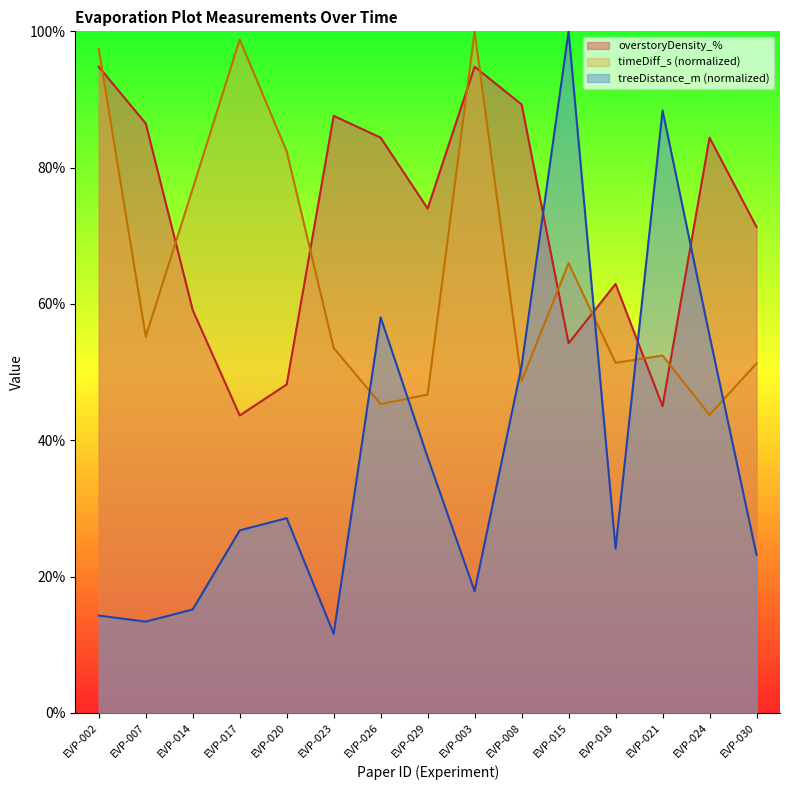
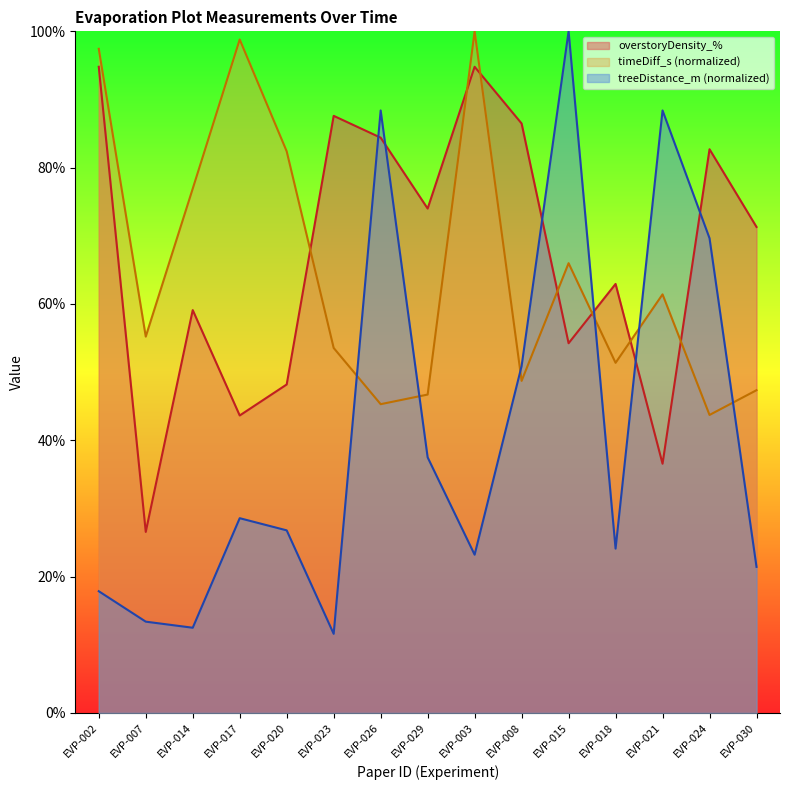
  {
    "overstoryDensity_%": {
      "EVP-002": "95%",
-     "EVP-007": "86%",
+     "EVP-007": "27%",
      "EVP-014": "59%",
      "EVP-017": "44%",
      "EVP-020": "48%",
      "EVP-023": "88%",
      "EVP-026": "84%",
      "EVP-029": "74%",
      "EVP-003": "95%",
-     "EVP-008": "89%",
+     "EVP-008": "86%",
      "EVP-015": "54%",
      "EVP-018": "63%",
-     "EVP-021": "45%",
-     "EVP-024": "84%",
+     "EVP-021": "37%",
+     "EVP-024": "83%",
      "EVP-030": "71%"
    },
    "timeDiff_s (normalized)": {
      "EVP-002": "97%",
      "EVP-007": "55%",
      "EVP-014": "77%",
      "EVP-017": "99%",
      "EVP-020": "82%",
      "EVP-023": "54%",
      "EVP-026": "45%",
      "EVP-029": "47%",
      "EVP-003": "100%",
      "EVP-008": "49%",
      "EVP-015": "66%",
      "EVP-018": "51%",
-     "EVP-021": "52%",
+     "EVP-021": "61%",
      "EVP-024": "44%",
-     "EVP-030": "51%"
+     "EVP-030": "47%"
    },
    "treeDistance_m (normalized)": {
-     "EVP-002": "14%",
+     "EVP-002": "18%",
      "EVP-007": "13%",
-     "EVP-014": "15%",
-     "EVP-017": "27%",
-     "EVP-020": "29%",
+     "EVP-014": "13%",
+     "EVP-017": "29%",
+     "EVP-020": "27%",
      "EVP-023": "12%",
-     "EVP-026": "58%",
+     "EVP-026": "88%",
      "EVP-029": "38%",
-     "EVP-003": "18%",
+     "EVP-003": "23%",
      "EVP-008": "51%",
      "EVP-015": "100%",
      "EVP-018": "24%",
      "EVP-021": "88%",
-     "EVP-024": "55%",
-     "EVP-030": "23%"
+     "EVP-024": "70%",
+     "EVP-030": "21%"
    }
  }
